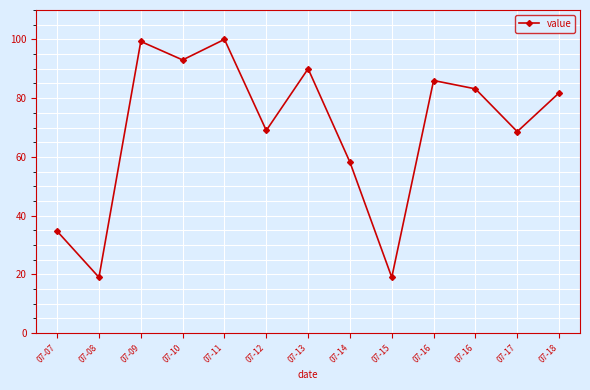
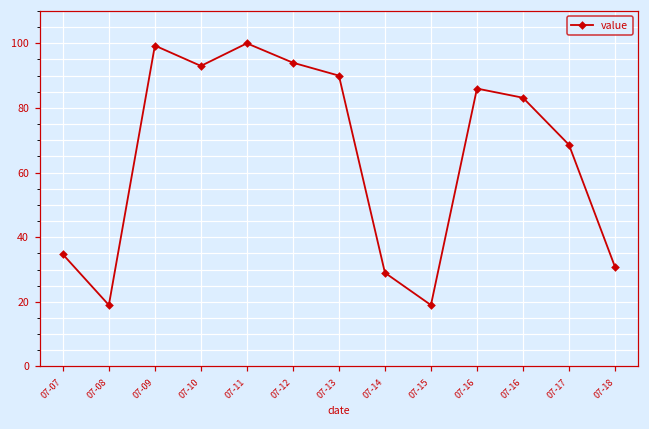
  {
    "07-07": 35,
    "07-08": 19,
    "07-09": 99,
    "07-10": 93,
    "07-11": 100,
-   "07-12": 69,
+   "07-12": 94,
    "07-13": 90,
-   "07-14": 58,
+   "07-14": 29,
    "07-15": 19,
    "07-17": 69,
-   "07-18": 82
+   "07-18": 31
  }
